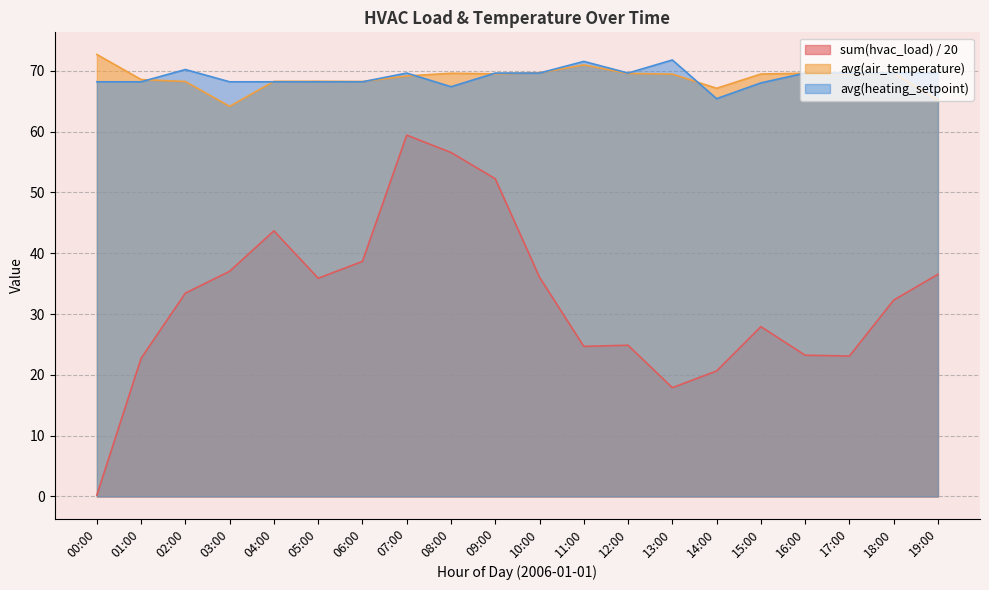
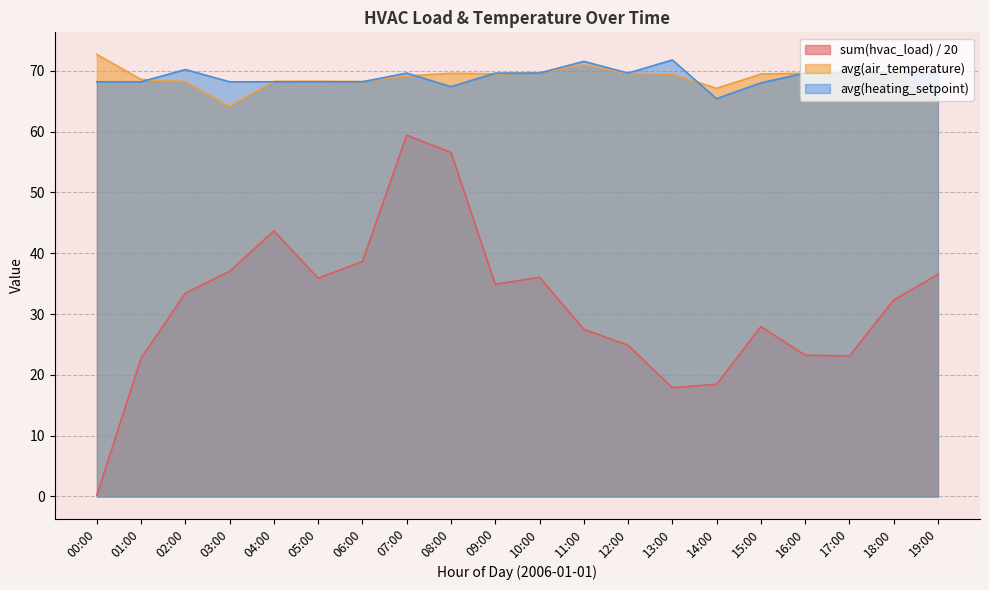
  {
    "sum(hvac_load) / 20": {
      "00:00": 0,
      "01:00": 23,
      "02:00": 33,
      "03:00": 37,
      "04:00": 44,
      "05:00": 36,
      "06:00": 39,
      "07:00": 59,
      "08:00": 57,
-     "09:00": 52,
+     "09:00": 35,
      "10:00": 36,
-     "11:00": 25,
+     "11:00": 27,
      "12:00": 25,
      "13:00": 18,
-     "14:00": 21,
+     "14:00": 18,
      "15:00": 28,
      "16:00": 23,
      "17:00": 23,
      "18:00": 32,
      "19:00": 37
    },
    "avg(air_temperature)": {
      "00:00": 73,
      "02:00": 68,
      "03:00": 64,
      "07:00": 69,
      "08:00": 70,
      "11:00": 71,
      "13:00": 69,
      "14:00": 67,
      "15:00": 69
    },
    "avg(heating_setpoint)": {
      "00:00": 68,
      "02:00": 70,
      "03:00": 68,
      "07:00": 70,
      "08:00": 67,
      "11:00": 72,
      "13:00": 72,
      "14:00": 65,
      "15:00": 68
    }
  }
